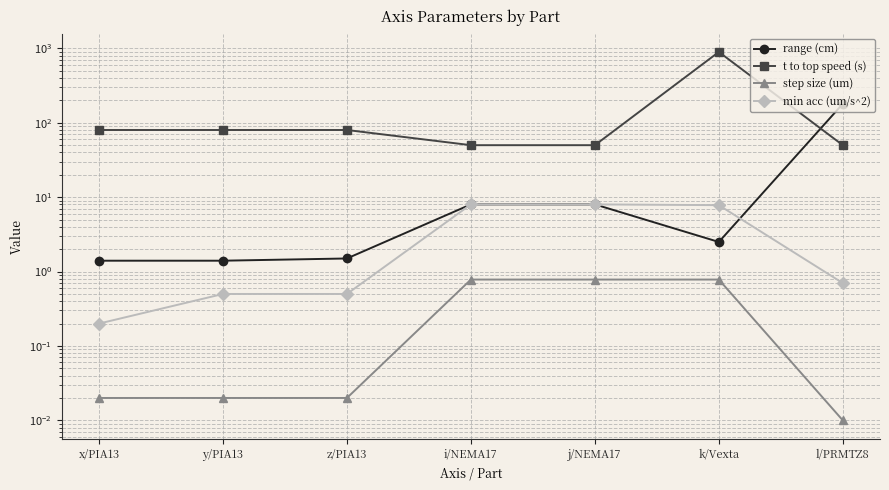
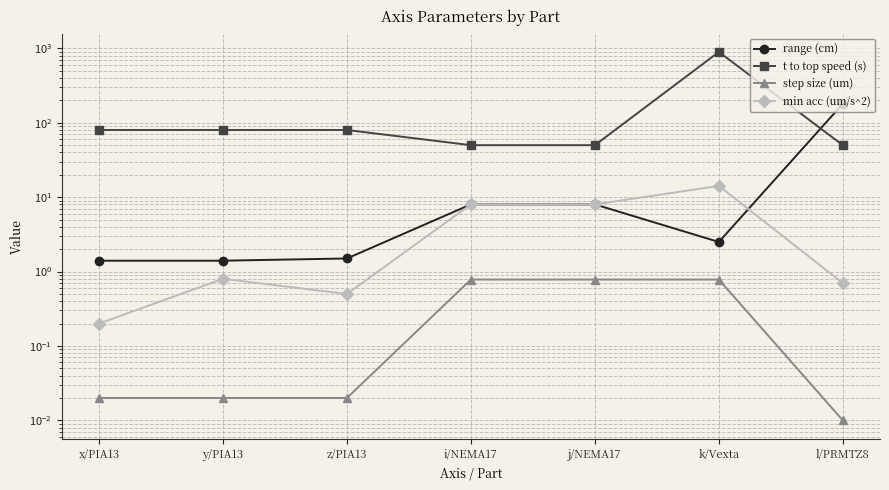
  {
    "step size (um)": {
      "x/PIA13": 0.020,
      "y/PIA13": 0.020,
      "z/PIA13": 0.020,
      "i/NEMA17": 0.8,
      "j/NEMA17": 0.8,
      "k/Vexta": 0.8,
      "l/PRMTZ8": 0.010
    },
    "min acc (um/s^2)": {
      "x/PIA13": 0.2,
-     "y/PIA13": 0.5,
+     "y/PIA13": 0.8,
      "z/PIA13": 0.5,
-     "k/Vexta": 8,
+     "k/Vexta": 14,
      "l/PRMTZ8": 0.7
    }
  }
